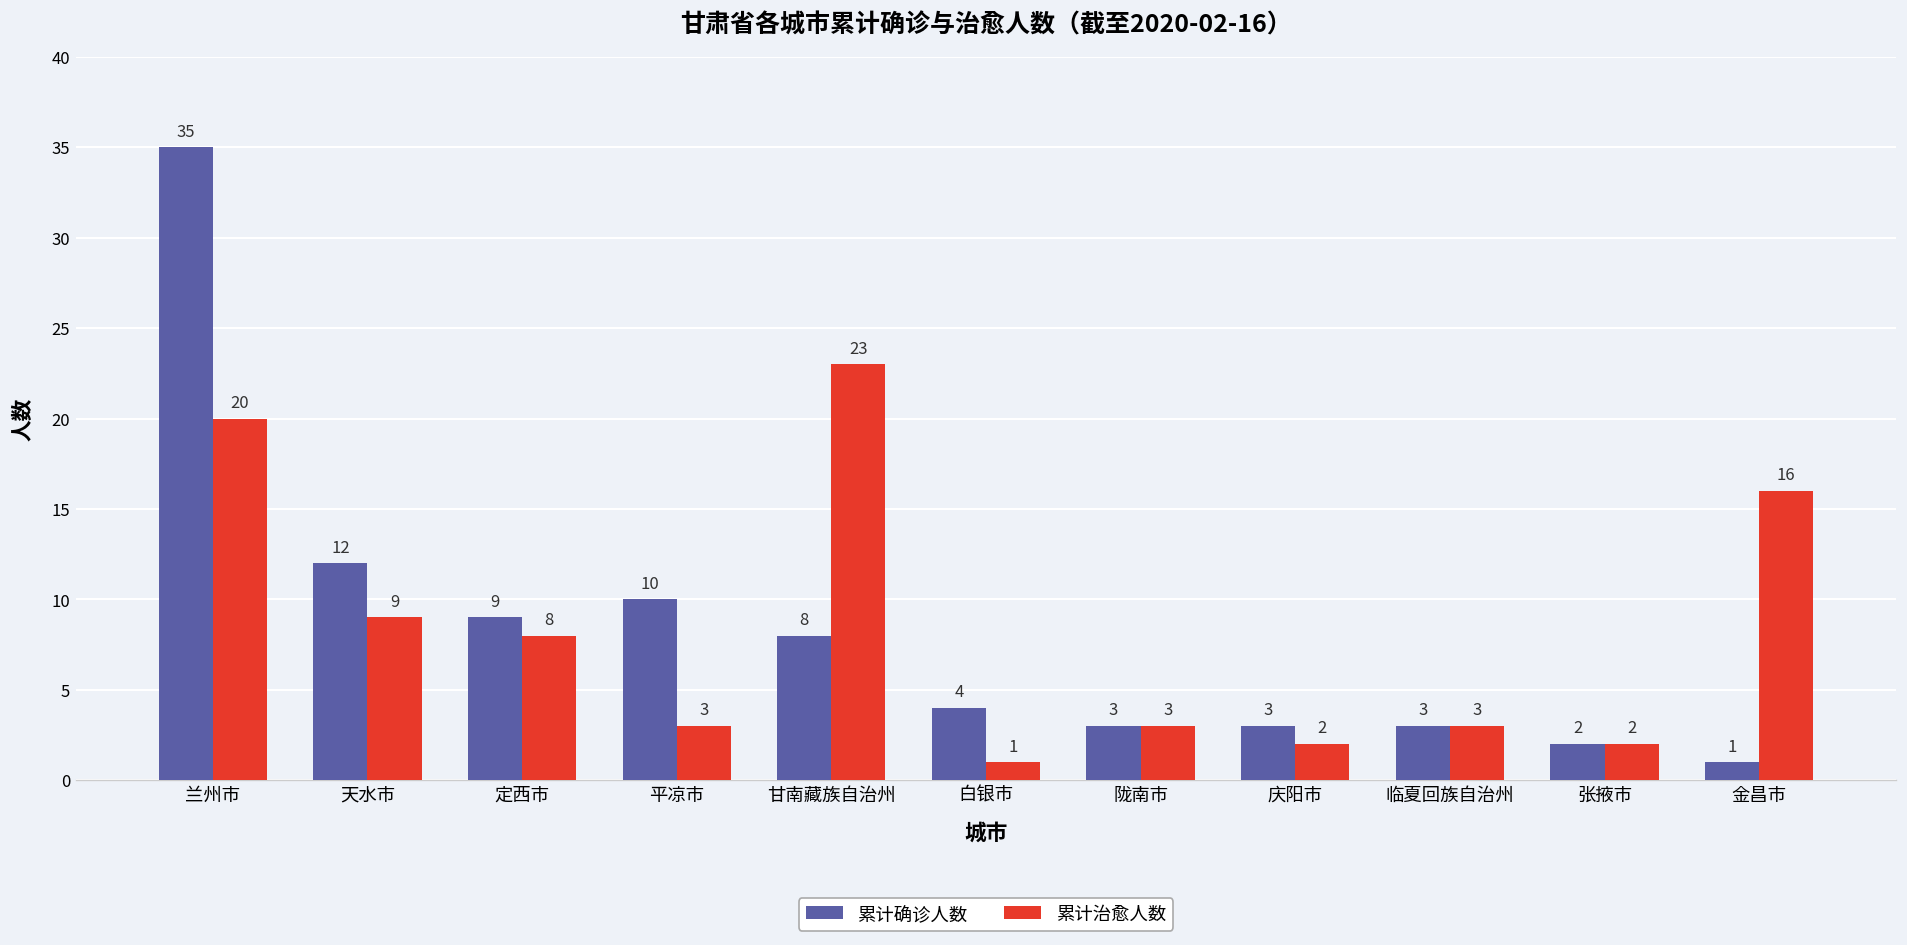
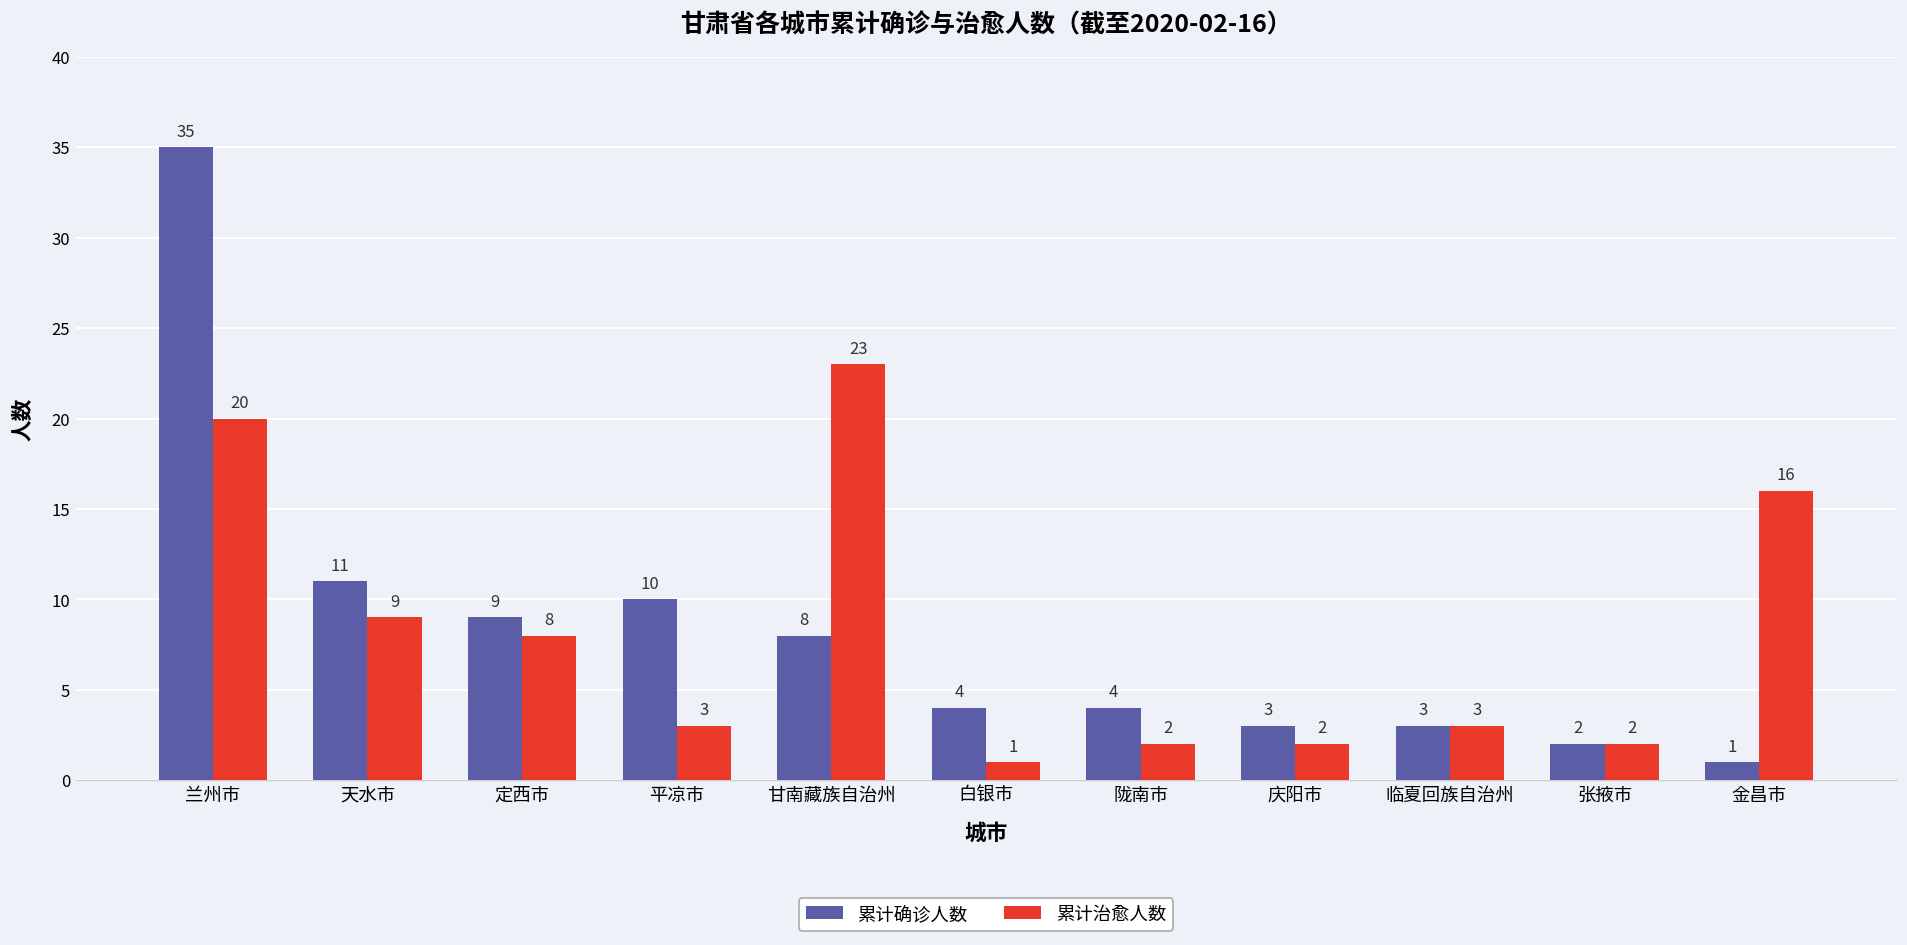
  {
    "累计确诊人数": {
      "兰州市": 35,
-     "天水市": 12,
+     "天水市": 11,
      "定西市": 9,
      "平凉市": 10,
      "甘南藏族自治州": 8,
      "白银市": 4,
-     "陇南市": 3,
+     "陇南市": 4,
      "庆阳市": 3,
      "临夏回族自治州": 3,
      "张掖市": 2,
      "金昌市": 1
    },
    "累计治愈人数": {
      "兰州市": 20,
      "天水市": 9,
      "定西市": 8,
      "平凉市": 3,
      "甘南藏族自治州": 23,
      "白银市": 1,
-     "陇南市": 3,
+     "陇南市": 2,
      "庆阳市": 2,
      "临夏回族自治州": 3,
      "张掖市": 2,
      "金昌市": 16
    }
  }
